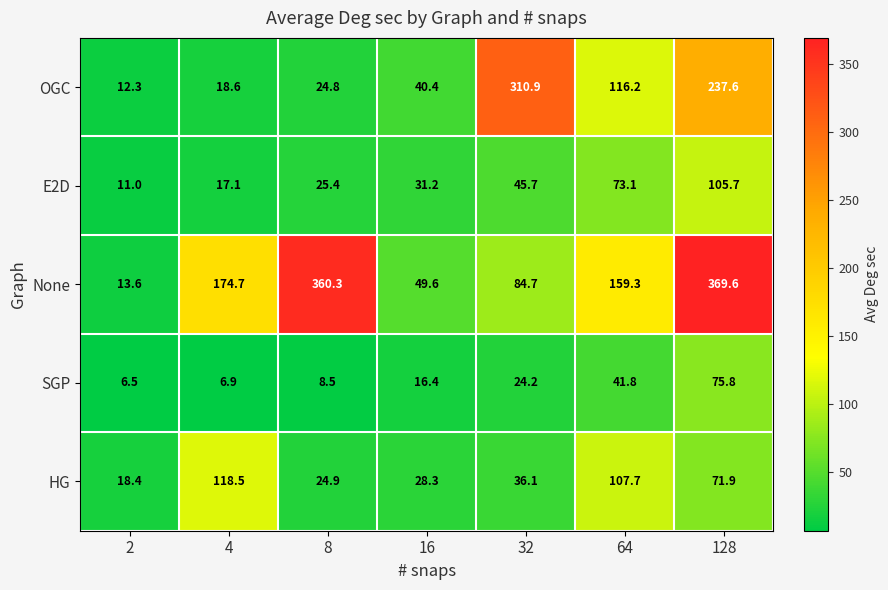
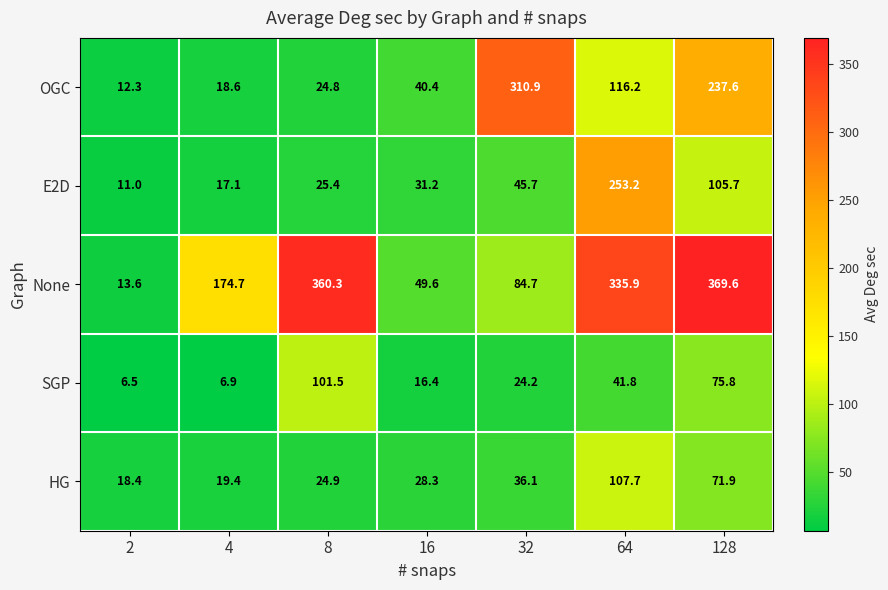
  {
    "OGC": {
      "2": 12.3,
      "4": 18.6,
      "8": 24.8,
      "16": 40.4,
      "32": 310.9,
      "64": 116.2,
      "128": 237.6
    },
    "E2D": {
      "2": 11.0,
      "4": 17.1,
      "8": 25.4,
      "16": 31.2,
      "32": 45.7,
-     "64": 73.1,
+     "64": 253.2,
      "128": 105.7
    },
    "None": {
      "2": 13.6,
      "4": 174.7,
      "8": 360.3,
      "16": 49.6,
      "32": 84.7,
-     "64": 159.3,
+     "64": 335.9,
      "128": 369.6
    },
    "SGP": {
      "2": 6.5,
      "4": 6.9,
-     "8": 8.5,
+     "8": 101.5,
      "16": 16.4,
      "32": 24.2,
      "64": 41.8,
      "128": 75.8
    },
    "HG": {
      "2": 18.4,
-     "4": 118.5,
+     "4": 19.4,
      "8": 24.9,
      "16": 28.3,
      "32": 36.1,
      "64": 107.7,
      "128": 71.9
    }
  }
